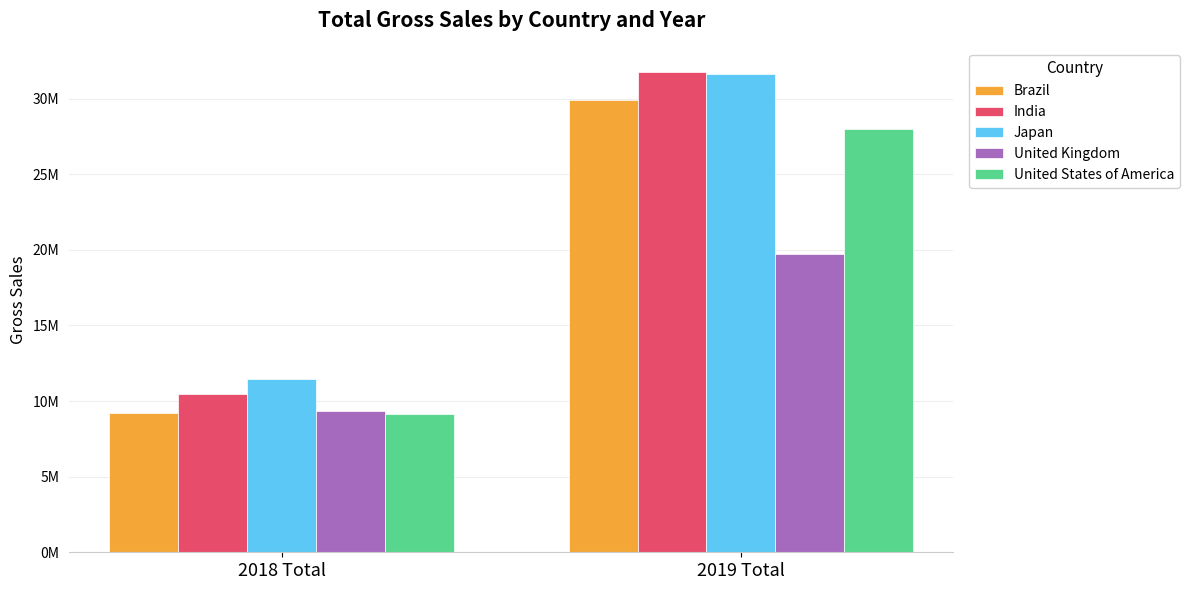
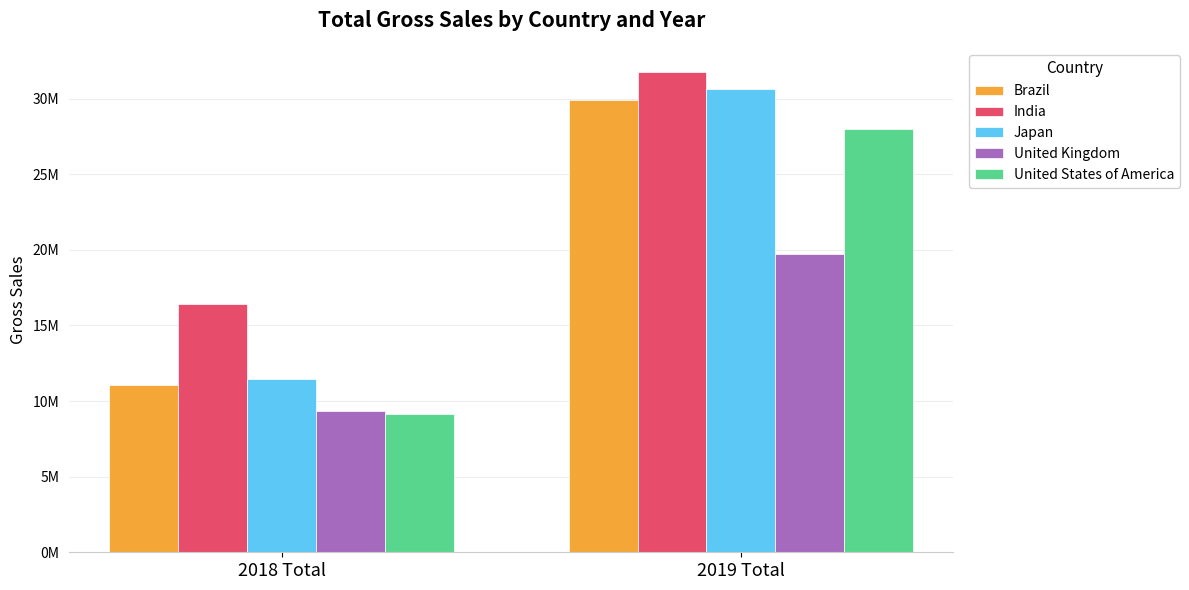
  {
    "Brazil": {
-     "2018 Total": 9200000,
+     "2018 Total": 11100000,
      "2019 Total": 29900000
    },
    "India": {
-     "2018 Total": 10500000,
+     "2018 Total": 16400000,
      "2019 Total": 31800000
    },
    "Japan": {
      "2018 Total": 11500000,
-     "2019 Total": 31600000
+     "2019 Total": 30700000
    },
    "United Kingdom": {
      "2018 Total": 9300000,
      "2019 Total": 19700000
    },
    "United States of America": {
      "2018 Total": 9200000,
      "2019 Total": 28000000
    }
  }
